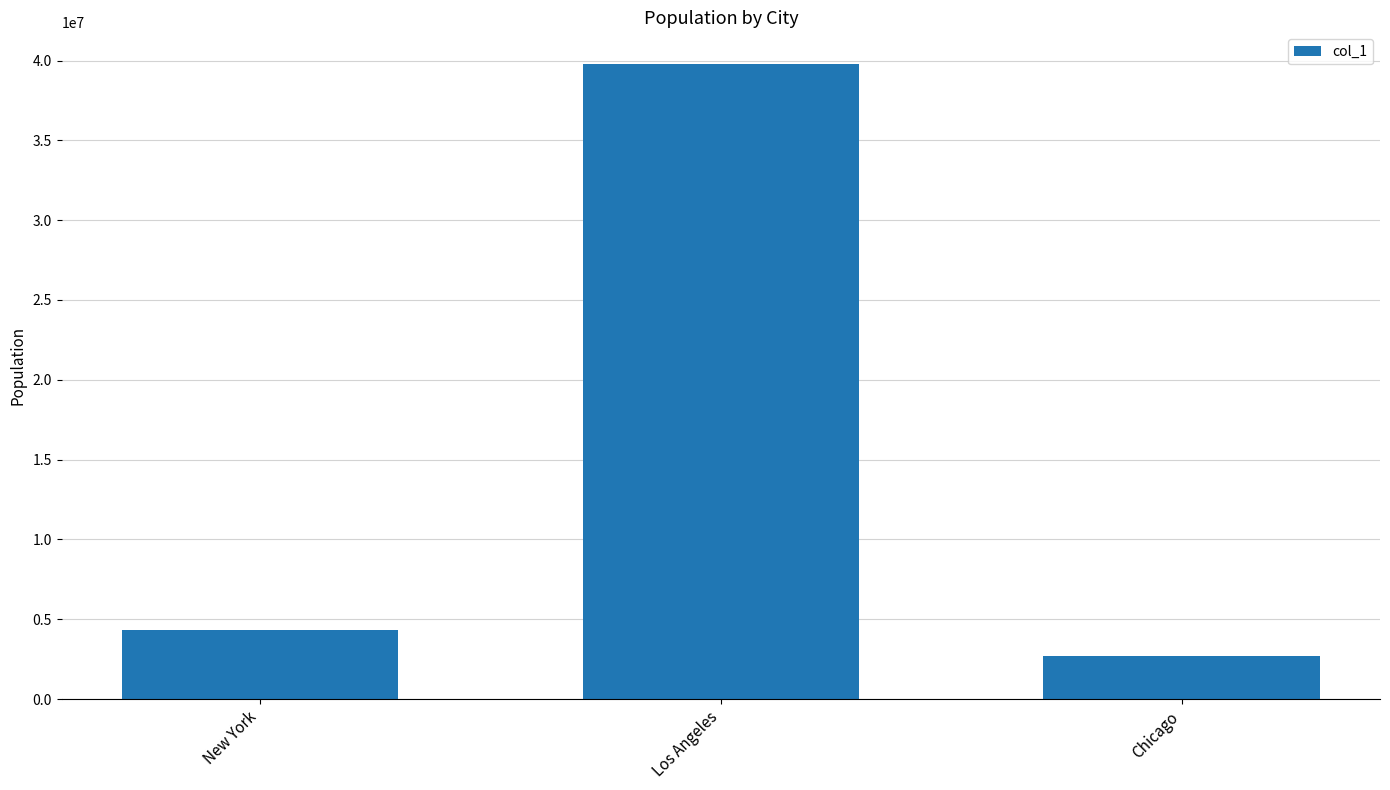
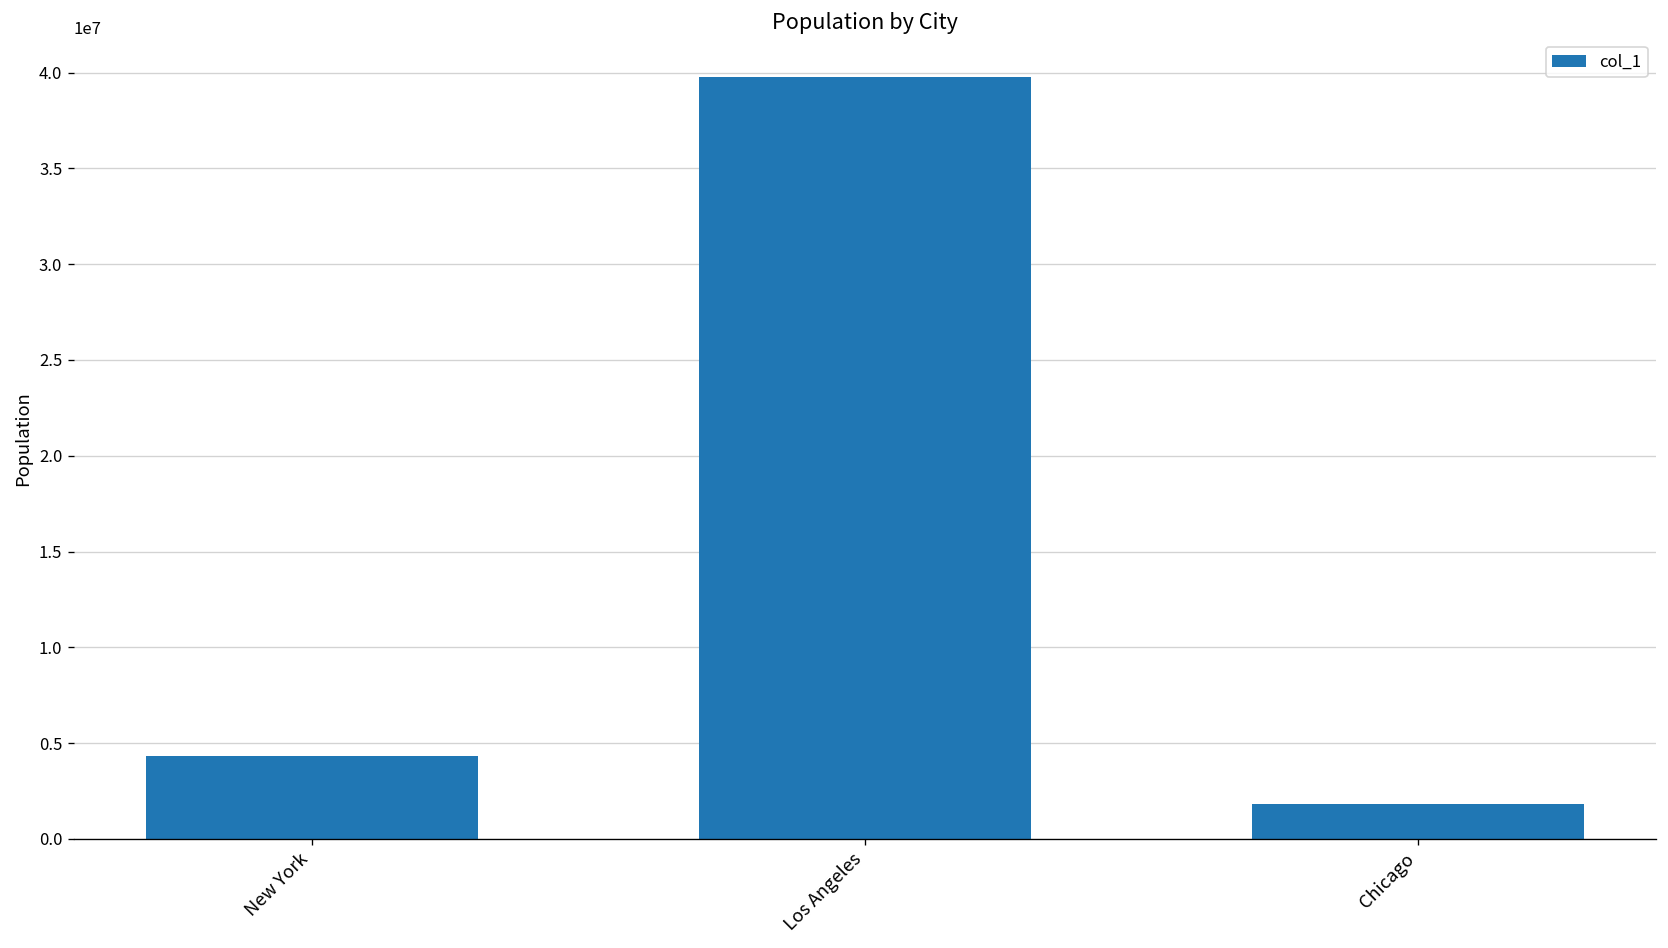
  {
    "New York": 4300000,
    "Los Angeles": 39800000,
-   "Chicago": 2700000
+   "Chicago": 1800000
  }
